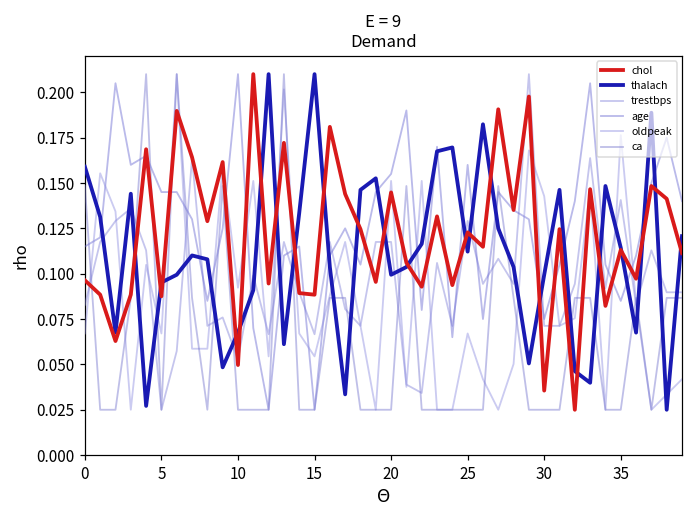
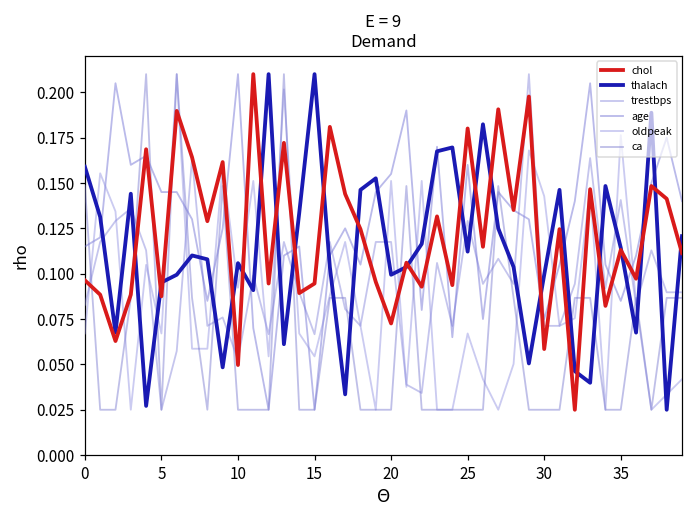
  {
    "chol": {
      "0": 0.096,
      "5": 0.088,
      "10": 0.050,
-     "15": 0.088,
-     "20": 0.145,
-     "25": 0.123,
-     "30": 0.036
+     "15": 0.095,
+     "20": 0.073,
+     "25": 0.180,
+     "30": 0.058
    },
    "thalach": {
      "0": 0.159,
      "5": 0.095,
-     "10": 0.068,
+     "10": 0.106,
      "15": 0.210,
      "20": 0.099,
      "25": 0.112,
      "30": 0.099
    }
  }
